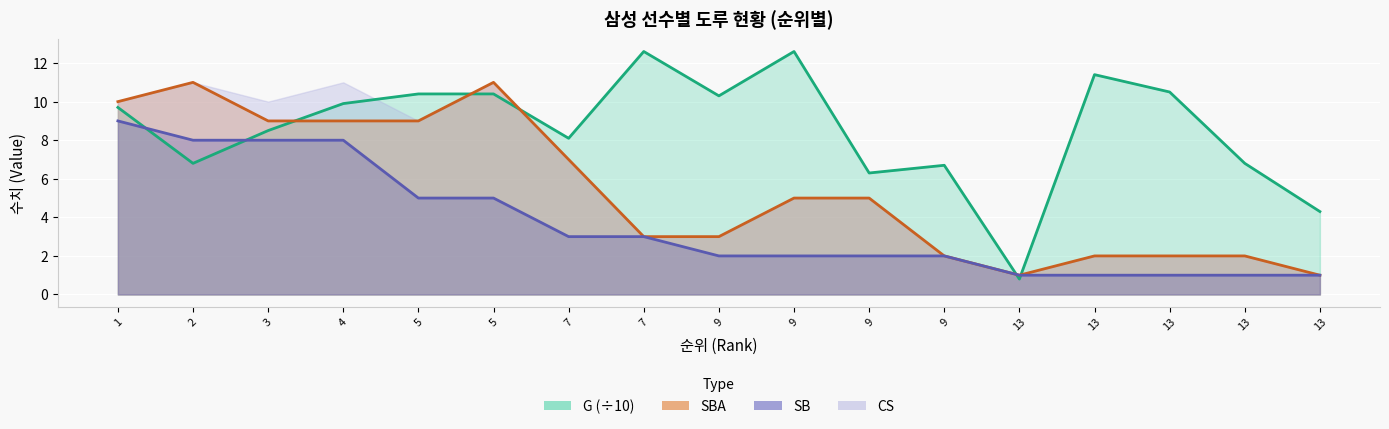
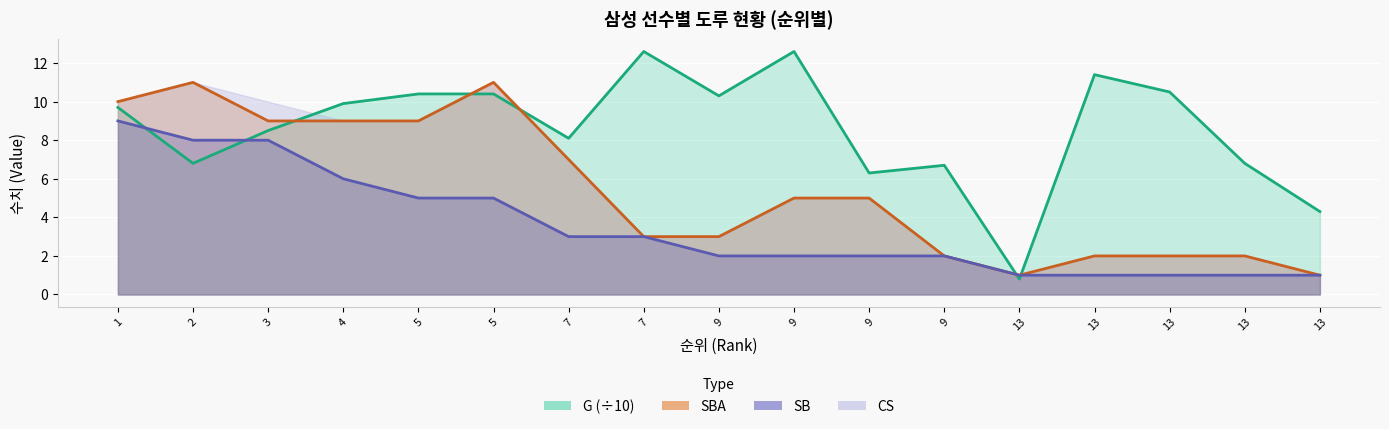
  {
    "SBA": {
      "3": 9
    },
    "SB": {
      "1": 9,
      "2": 8,
      "3": 8,
-     "4": 8
+     "4": 6
    }
  }
